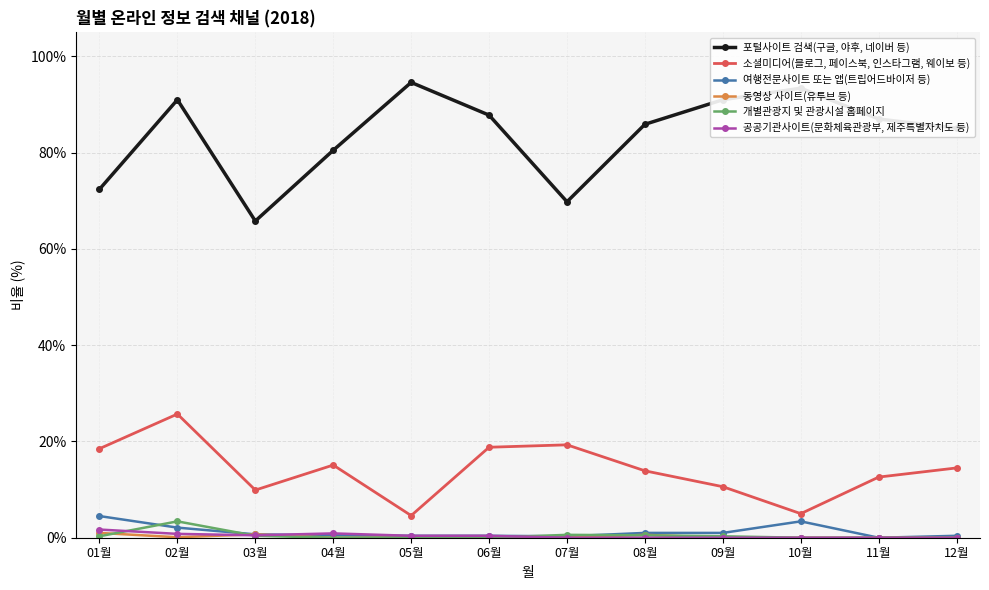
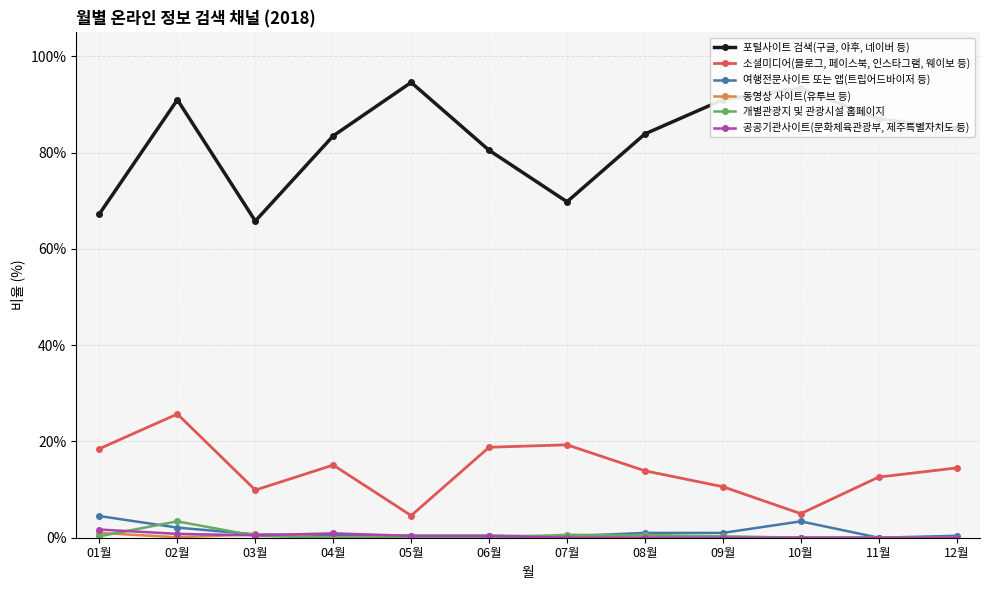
  {
    "포털사이트 검색(구글, 야후, 네이버 등)": {
-     "01월": "72%",
+     "01월": "67%",
      "02월": "91%",
      "03월": "66%",
-     "04월": "81%",
+     "04월": "84%",
      "05월": "95%",
-     "06월": "88%",
+     "06월": "81%",
      "07월": "70%",
-     "08월": "86%"
+     "08월": "84%"
    },
    "여행전문사이트 또는 앱(트립어드바이저 등)": {
      "01월": "5%",
      "02월": "2%",
      "09월": "1%",
      "10월": "3%"
    },
    "개별관광지 및 관광시설 홈페이지": {
      "01월": "0%",
      "02월": "3%"
    },
    "공공기관사이트(문화체육관광부, 제주특별자치도 등)": {
      "01월": "2%",
      "02월": "1%"
    }
  }
